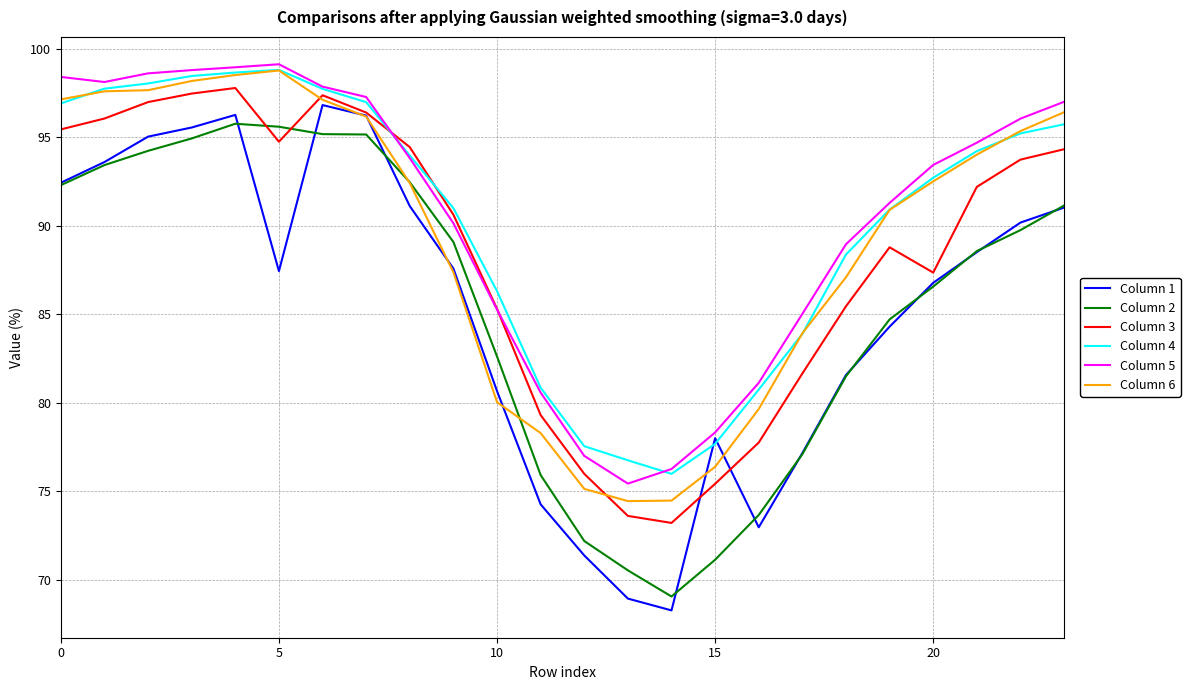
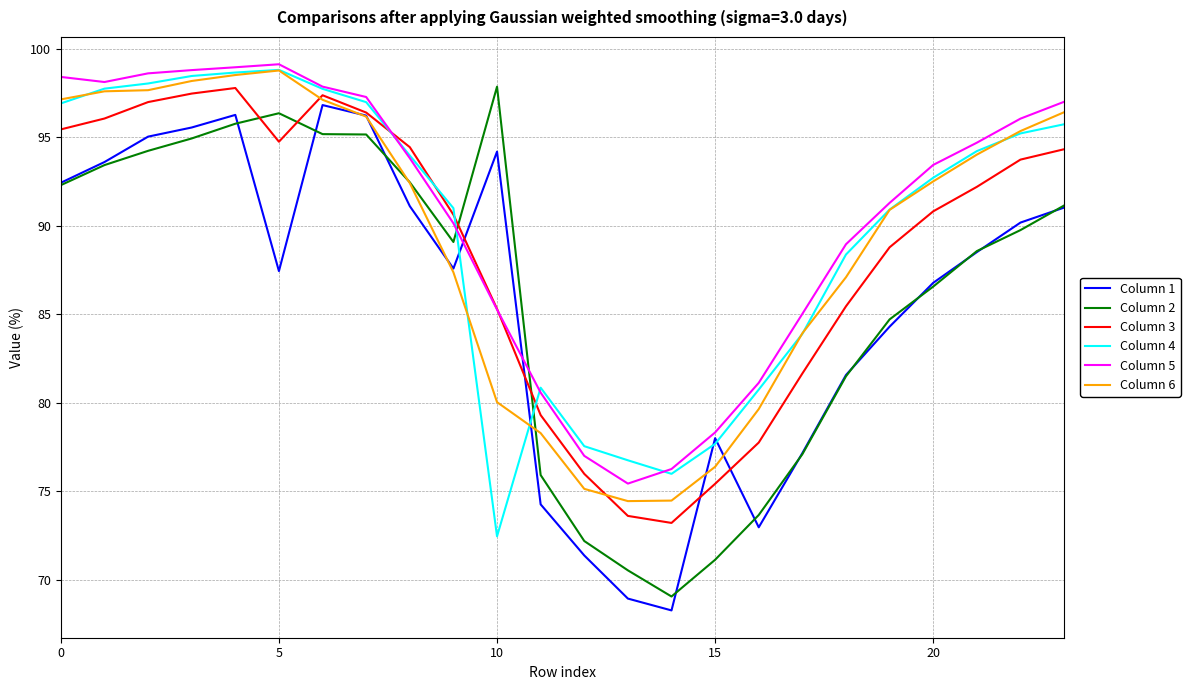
  {
    "Column 1": {
      "5": 87.4,
-     "10": 80.7,
+     "10": 94.2,
      "15": 78.0,
      "20": 86.8
    },
    "Column 2": {
-     "5": 95.6,
-     "10": 82.6,
+     "5": 96.4,
+     "10": 97.9,
      "15": 71.1,
      "20": 86.6
    },
    "Column 3": {
      "0": 95.4,
      "5": 94.7,
      "15": 75.4,
-     "20": 87.4
+     "20": 90.8
    },
    "Column 4": {
      "0": 96.9,
-     "10": 86.3,
+     "10": 72.5,
      "15": 77.7,
      "20": 92.7
    },
    "Column 5": {
      "0": 98.4,
      "5": 99.1,
      "15": 78.3,
      "20": 93.4
    },
    "Column 6": {
      "0": 97.1,
      "10": 80.0,
      "15": 76.4,
      "20": 92.5
    }
  }
